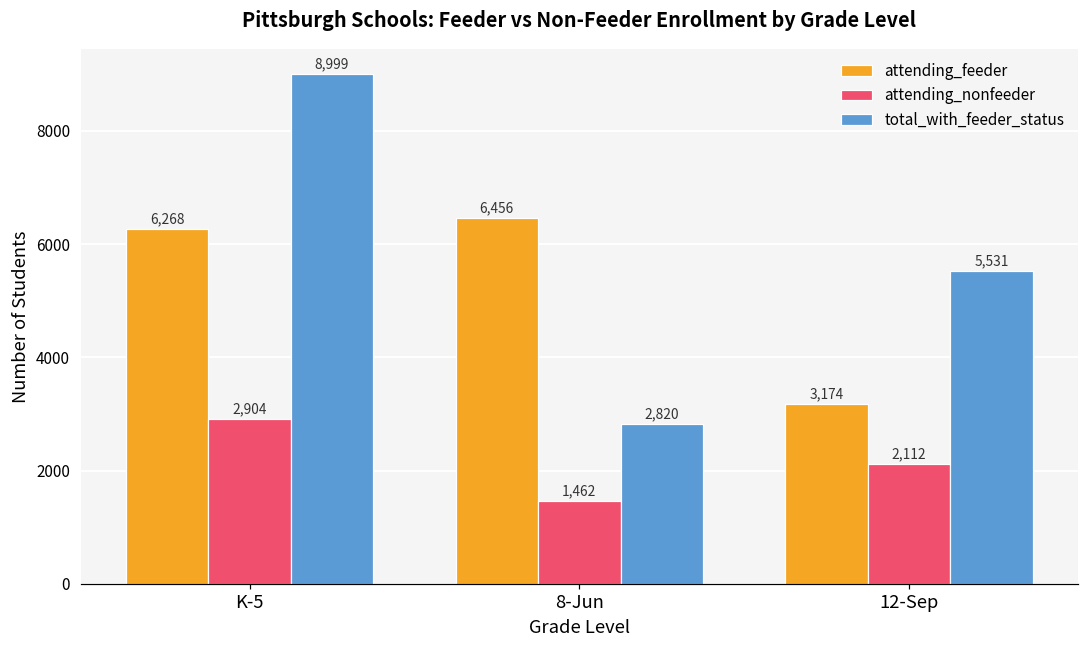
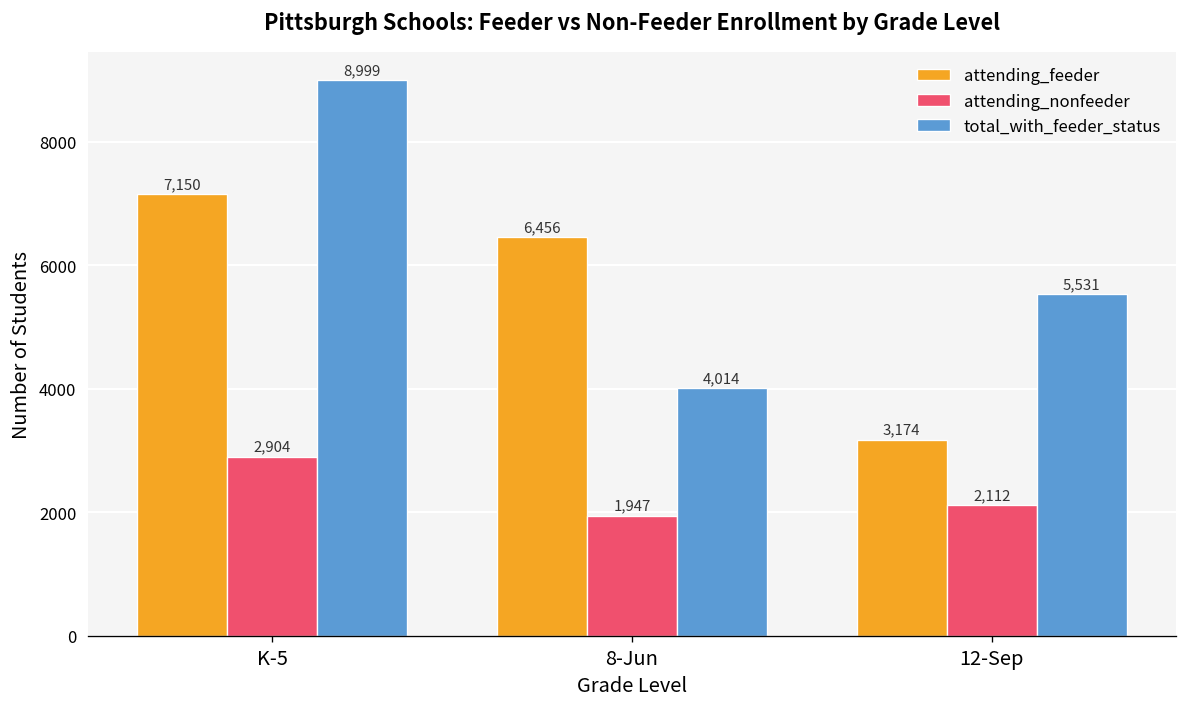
  {
    "attending_feeder": {
-     "K-5": "6,268",
+     "K-5": "7,150",
      "8-Jun": "6,456",
      "12-Sep": "3,174"
    },
    "attending_nonfeeder": {
      "K-5": "2,904",
-     "8-Jun": "1,462",
+     "8-Jun": "1,947",
      "12-Sep": "2,112"
    },
    "total_with_feeder_status": {
      "K-5": "8,999",
-     "8-Jun": "2,820",
+     "8-Jun": "4,014",
      "12-Sep": "5,531"
    }
  }
